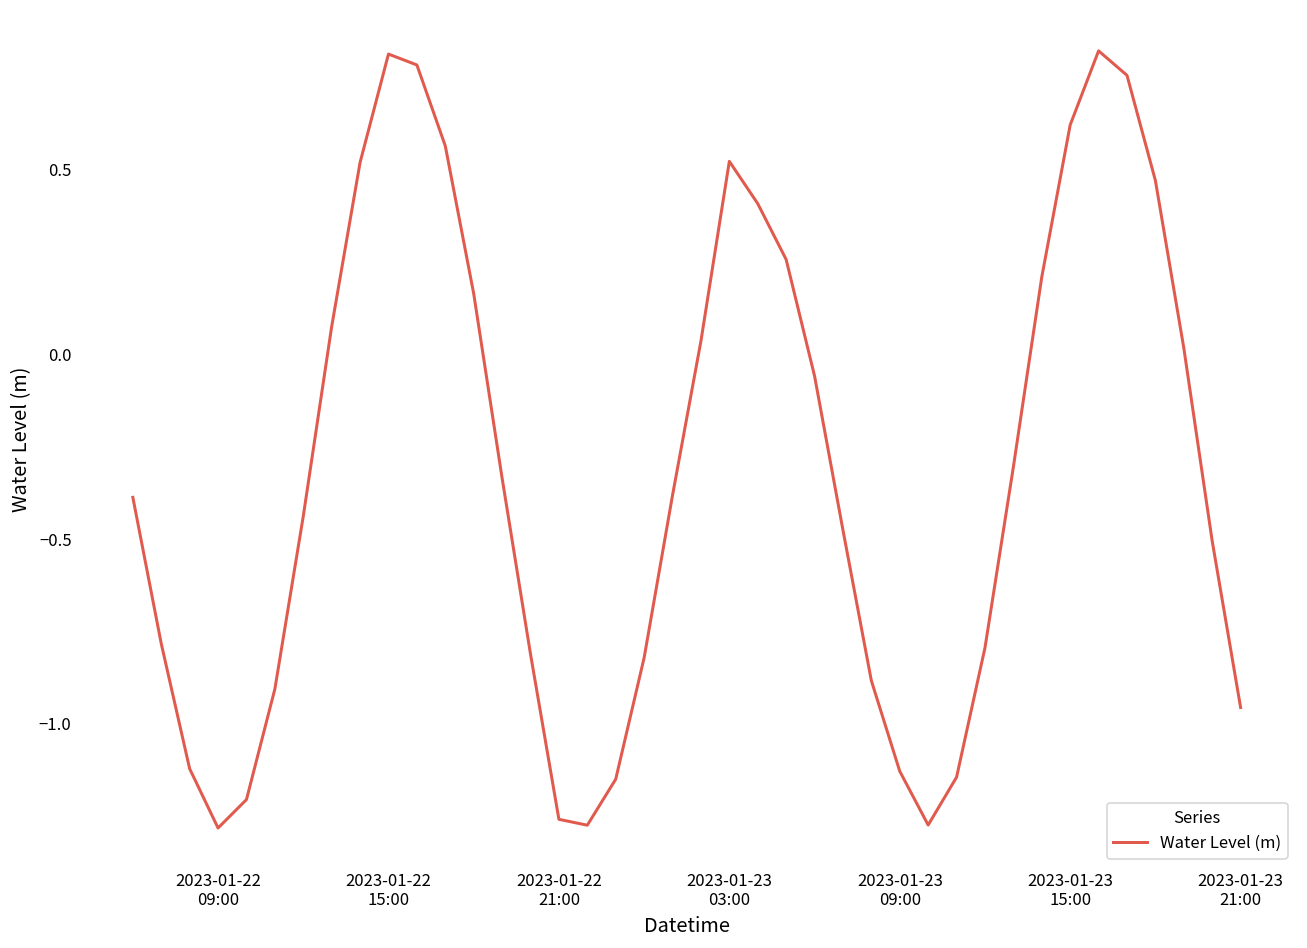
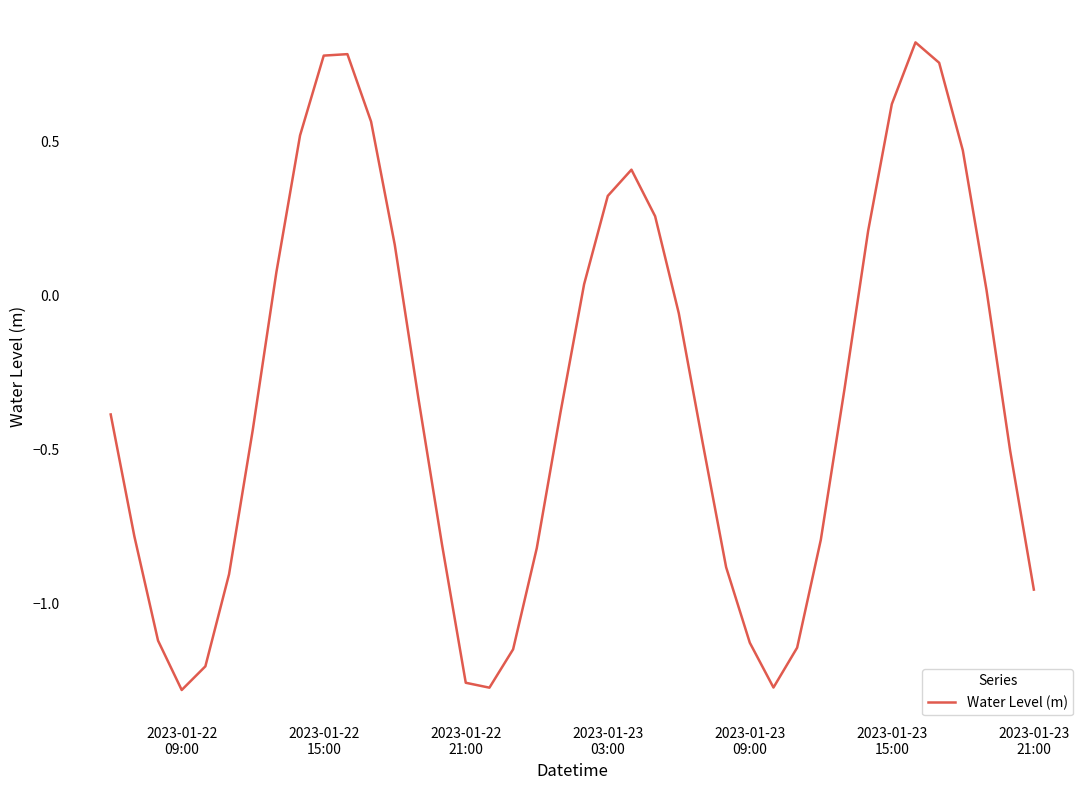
  {
    "2023-01-22 09:00": -1.28,
-   "2023-01-22 15:00": 0.81,
+   "2023-01-22 15:00": 0.78,
    "2023-01-22 21:00": -1.26,
-   "2023-01-23 03:00": 0.52,
+   "2023-01-23 03:00": 0.32,
    "2023-01-23 09:00": -1.13,
    "2023-01-23 15:00": 0.62,
    "2023-01-23 21:00": -0.96
  }
